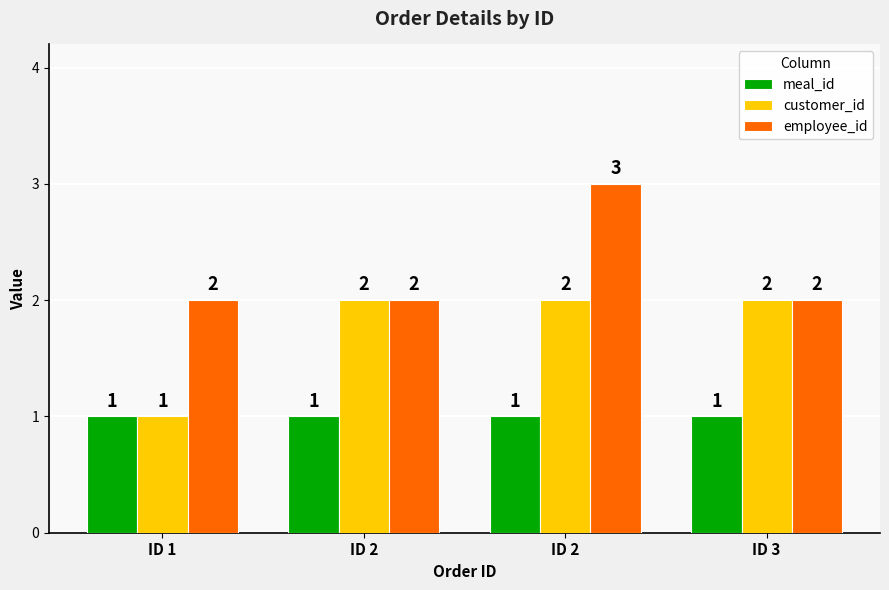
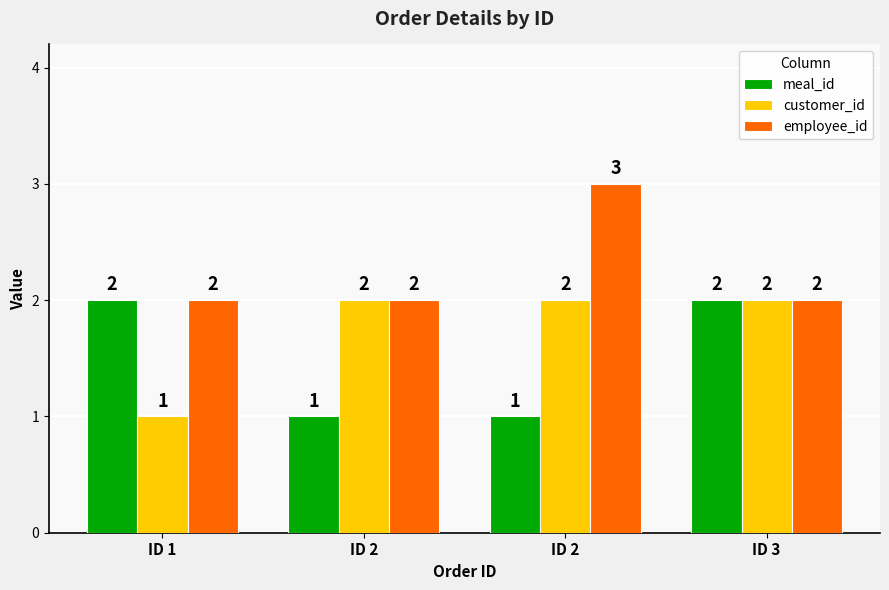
  {
    "meal_id": {
-     "ID 1": 1,
-     "ID 3": 1
+     "ID 1": 2,
+     "ID 3": 2
    },
    "customer_id": {
      "ID 1": 1,
      "ID 3": 2
    },
    "employee_id": {
      "ID 1": 2,
      "ID 3": 2
    }
  }
